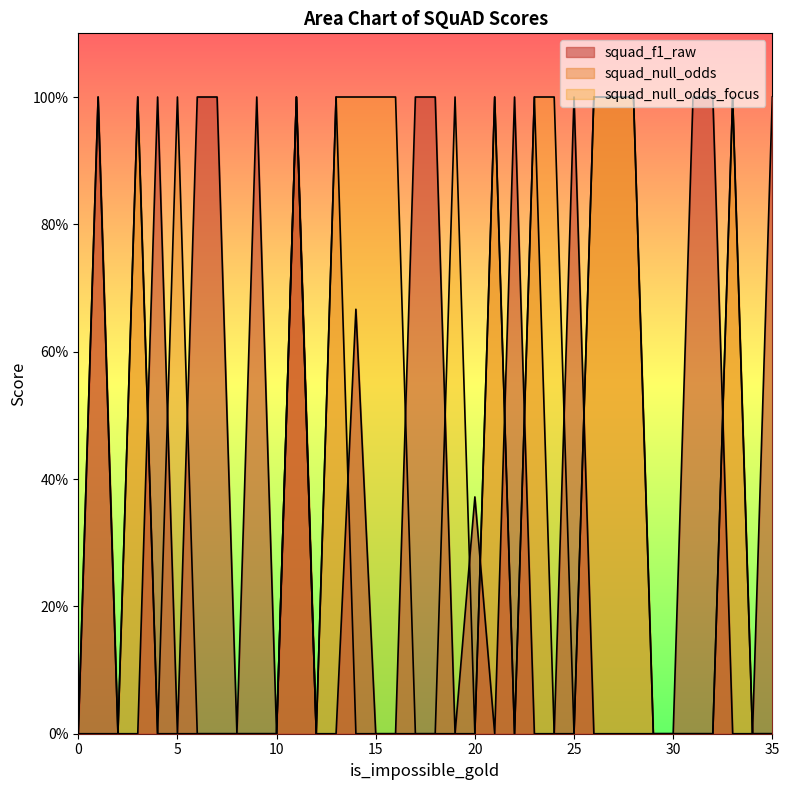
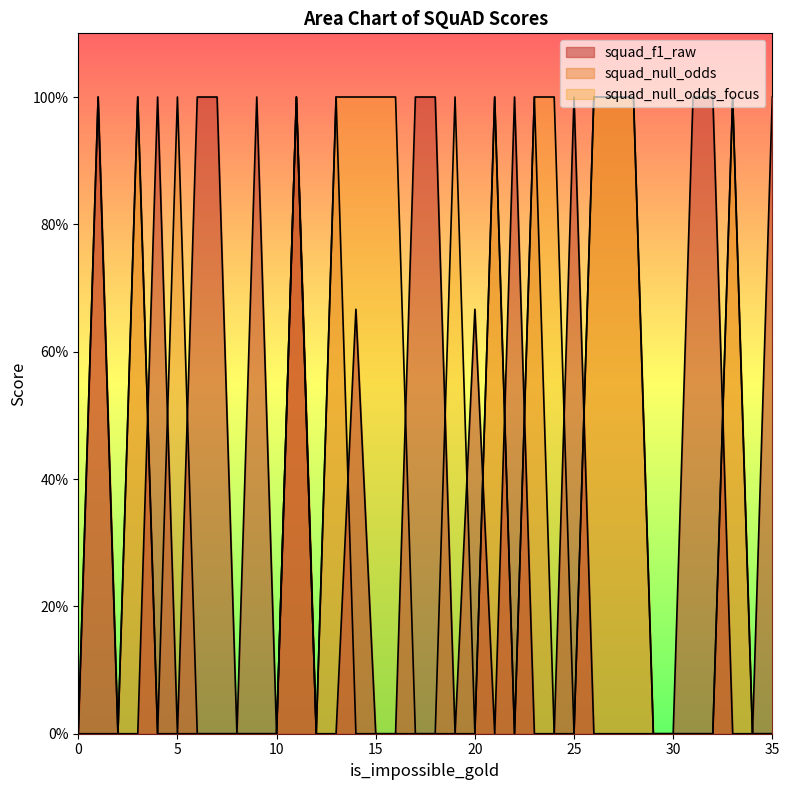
  {
    "squad_f1_raw": {
-     "20": "37%",
+     "20": "67%",
      "35": "100%"
    }
  }
